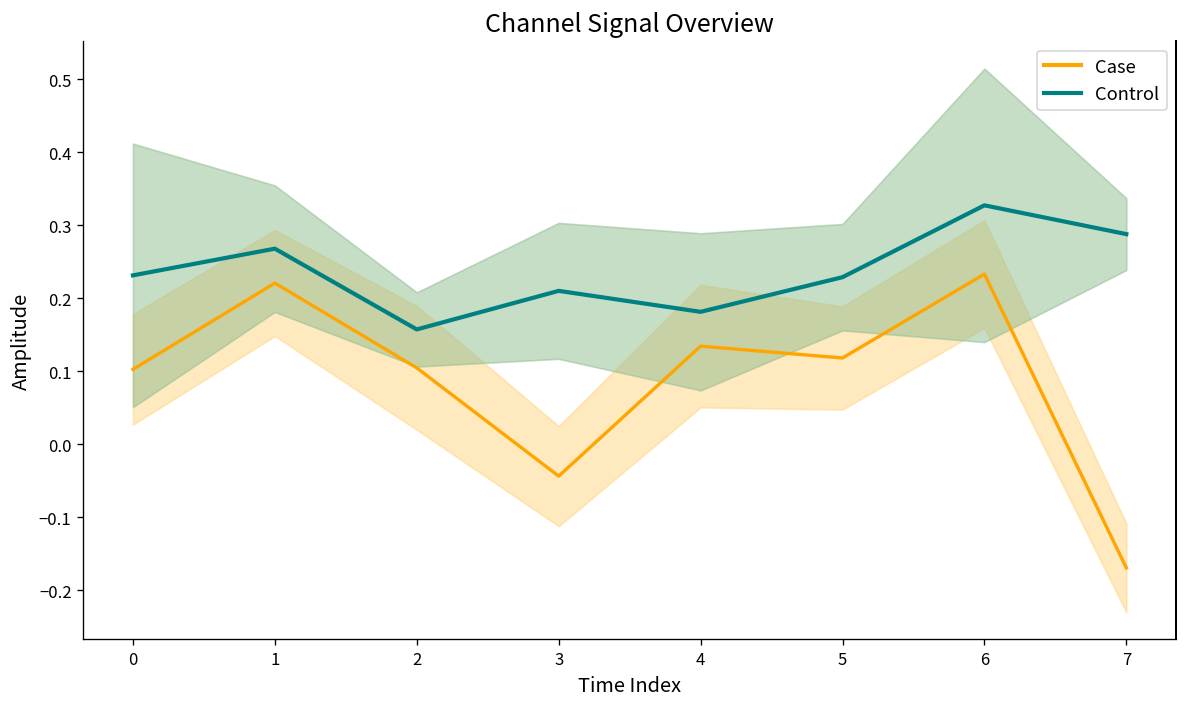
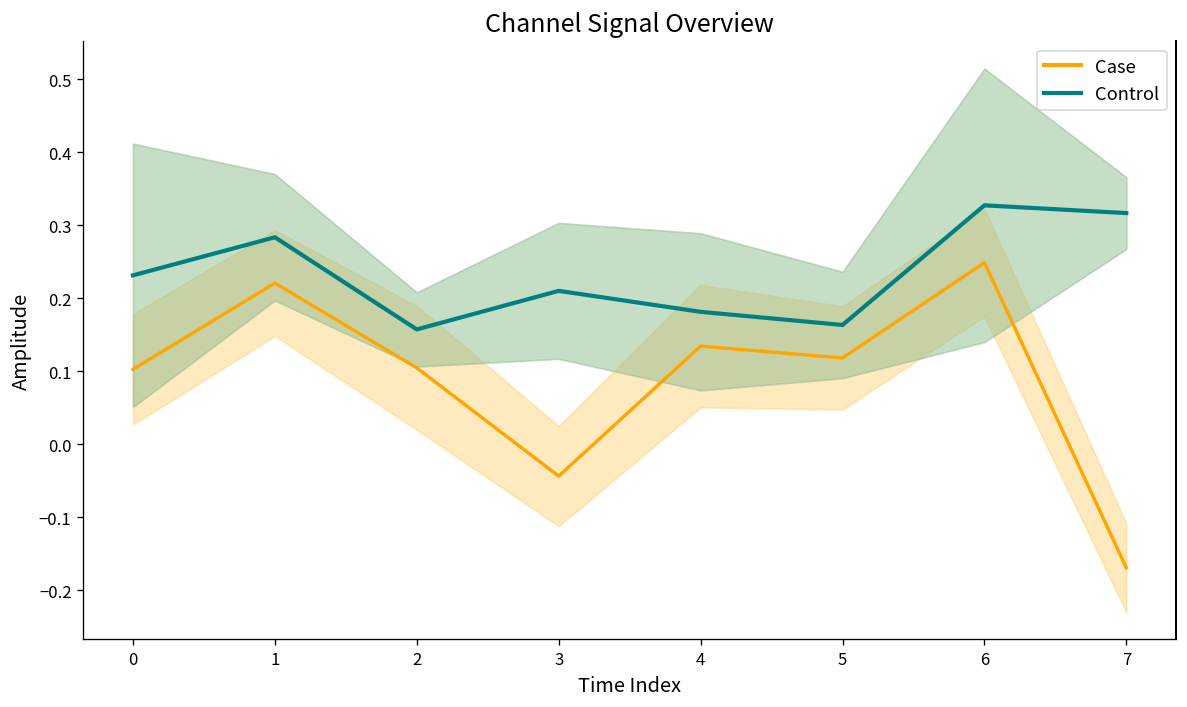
  {
    "Case": {
      "0": 0.10,
      "1": 0.22,
      "2": 0.10,
      "3": -0.04,
      "4": 0.13,
      "5": 0.12,
-     "6": 0.23,
+     "6": 0.25,
      "7": -0.17
    },
    "Control": {
      "0": 0.23,
-     "1": 0.27,
+     "1": 0.28,
      "2": 0.16,
      "3": 0.21,
      "4": 0.18,
-     "5": 0.23,
+     "5": 0.16,
      "6": 0.33,
-     "7": 0.29
+     "7": 0.32
    }
  }
